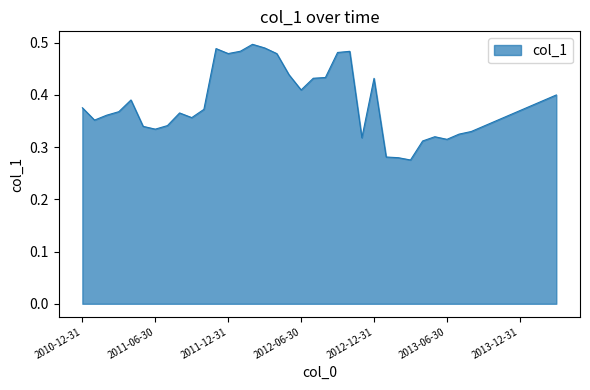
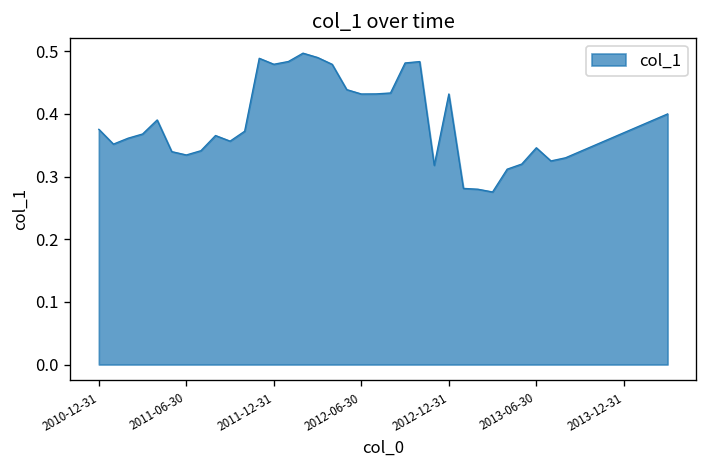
  {
    "2010-12-31": 0.38,
    "2011-06-30": 0.33,
    "2011-12-31": 0.48,
-   "2012-06-30": 0.41,
+   "2012-06-30": 0.43,
    "2012-12-31": 0.43,
-   "2013-06-30": 0.32,
+   "2013-06-30": 0.35,
    "2013-12-31": 0.37
  }
